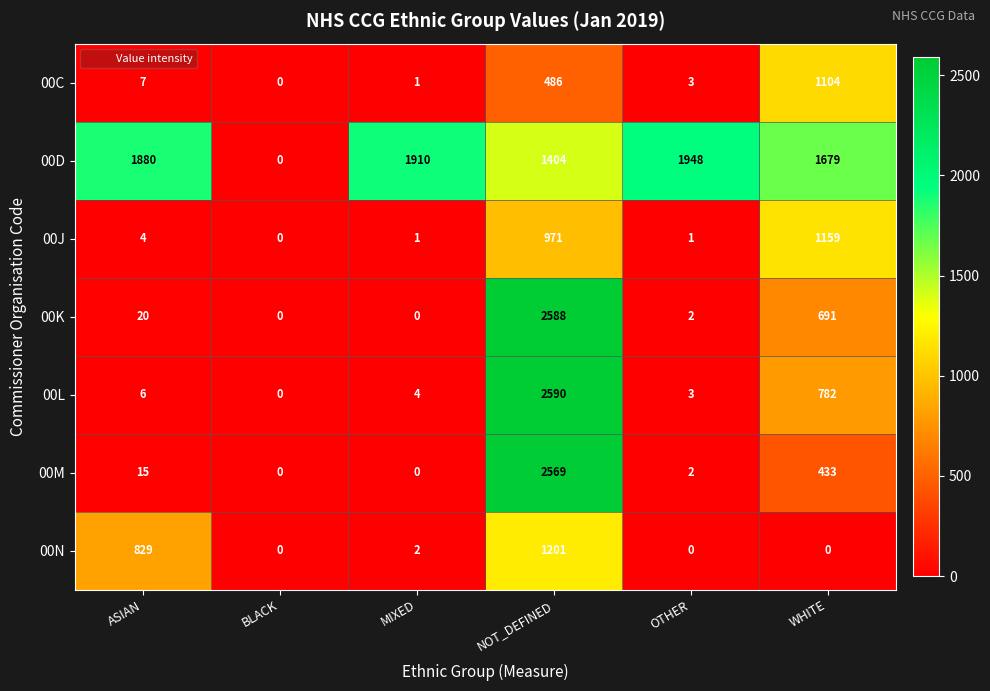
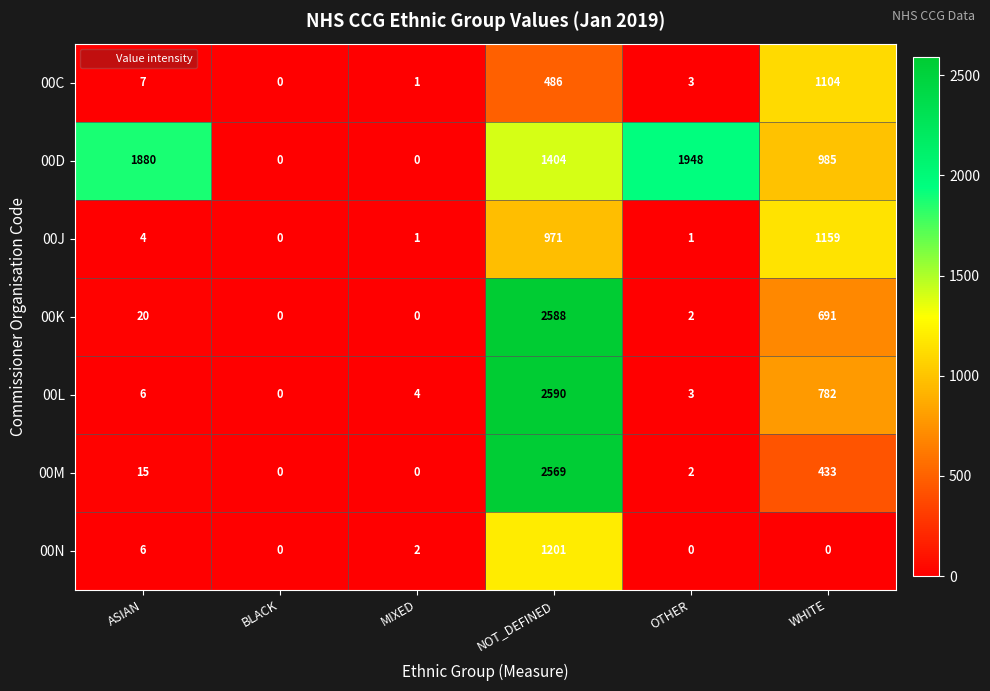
  {
    "00C": {
      "ASIAN": 7,
      "BLACK": 0,
      "MIXED": 1,
      "NOT_DEFINED": 486,
      "OTHER": 3,
      "WHITE": 1104
    },
    "00D": {
      "ASIAN": 1880,
      "BLACK": 0,
-     "MIXED": 1910,
+     "MIXED": 0,
      "NOT_DEFINED": 1404,
      "OTHER": 1948,
-     "WHITE": 1679
+     "WHITE": 985
    },
    "00J": {
      "ASIAN": 4,
      "BLACK": 0,
      "MIXED": 1,
      "NOT_DEFINED": 971,
      "OTHER": 1,
      "WHITE": 1159
    },
    "00K": {
      "ASIAN": 20,
      "BLACK": 0,
      "MIXED": 0,
      "NOT_DEFINED": 2588,
      "OTHER": 2,
      "WHITE": 691
    },
    "00L": {
      "ASIAN": 6,
      "BLACK": 0,
      "MIXED": 4,
      "NOT_DEFINED": 2590,
      "OTHER": 3,
      "WHITE": 782
    },
    "00M": {
      "ASIAN": 15,
      "BLACK": 0,
      "MIXED": 0,
      "NOT_DEFINED": 2569,
      "OTHER": 2,
      "WHITE": 433
    },
    "00N": {
-     "ASIAN": 829,
+     "ASIAN": 6,
      "BLACK": 0,
      "MIXED": 2,
      "NOT_DEFINED": 1201,
      "OTHER": 0,
      "WHITE": 0
    }
  }
